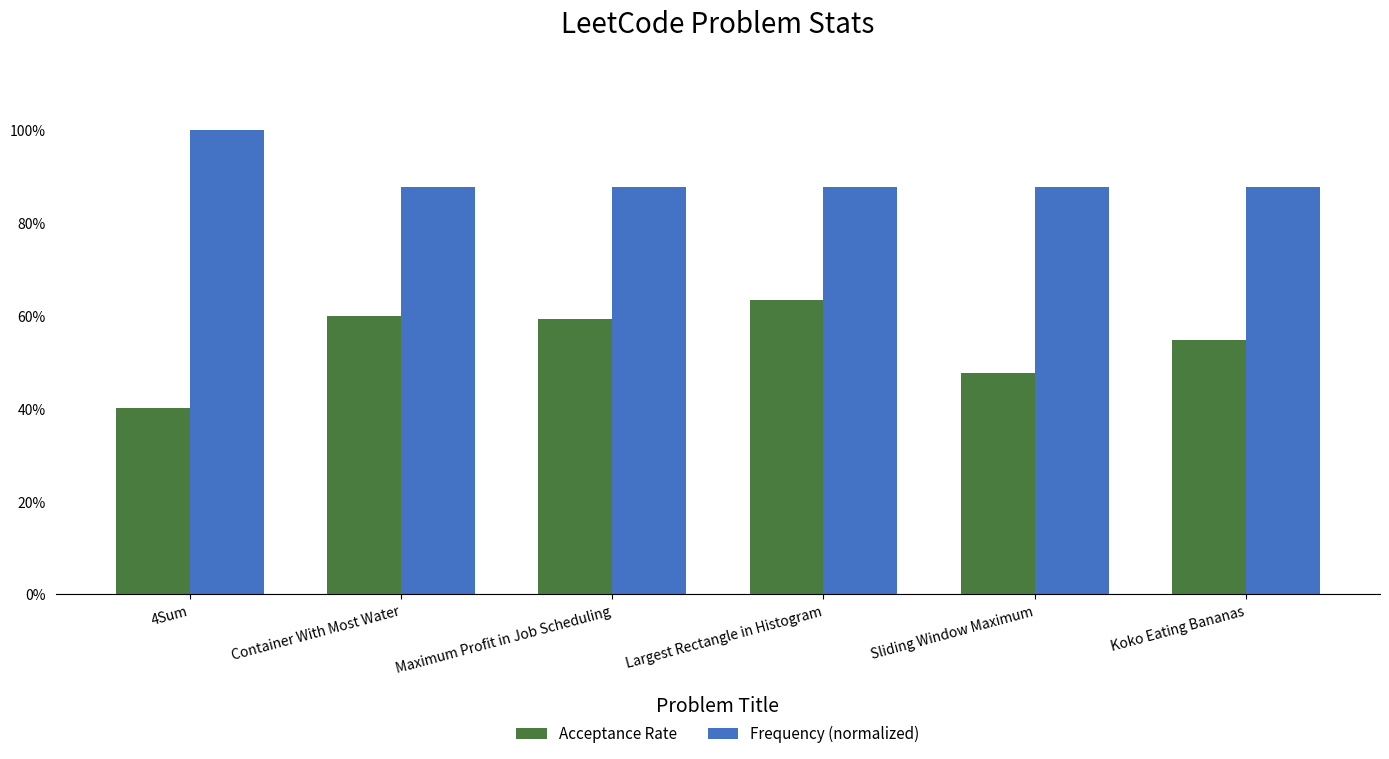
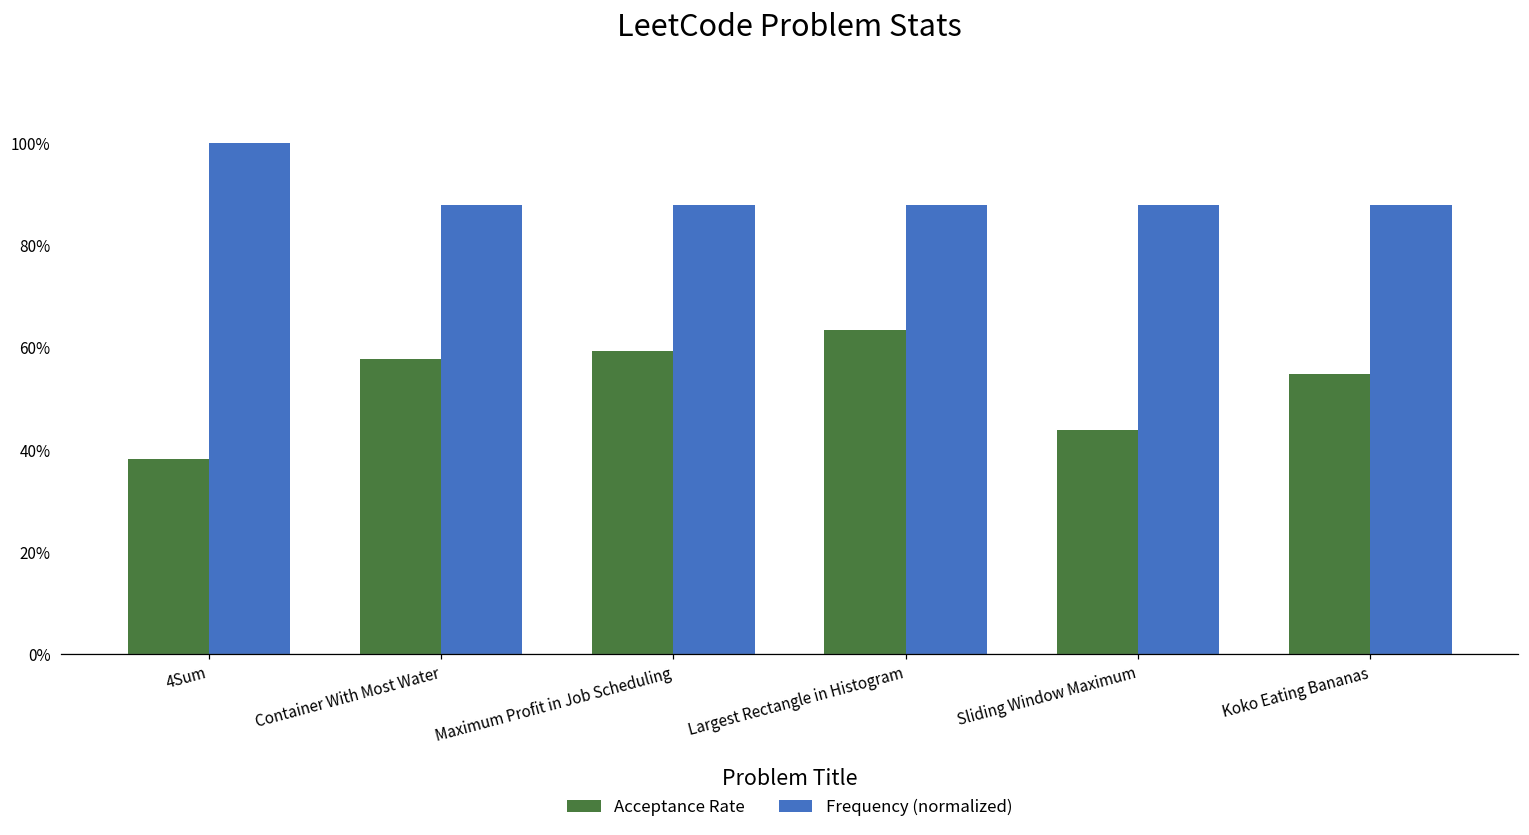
  {
    "Acceptance Rate": {
-     "4Sum": "40%",
-     "Container With Most Water": "60%",
+     "4Sum": "38%",
+     "Container With Most Water": "58%",
      "Maximum Profit in Job Scheduling": "59%",
      "Largest Rectangle in Histogram": "63%",
-     "Sliding Window Maximum": "48%",
+     "Sliding Window Maximum": "44%",
      "Koko Eating Bananas": "55%"
    },
    "Frequency (normalized)": {
      "4Sum": "100%",
      "Container With Most Water": "88%",
      "Maximum Profit in Job Scheduling": "88%",
      "Largest Rectangle in Histogram": "88%",
      "Sliding Window Maximum": "88%",
      "Koko Eating Bananas": "88%"
    }
  }
